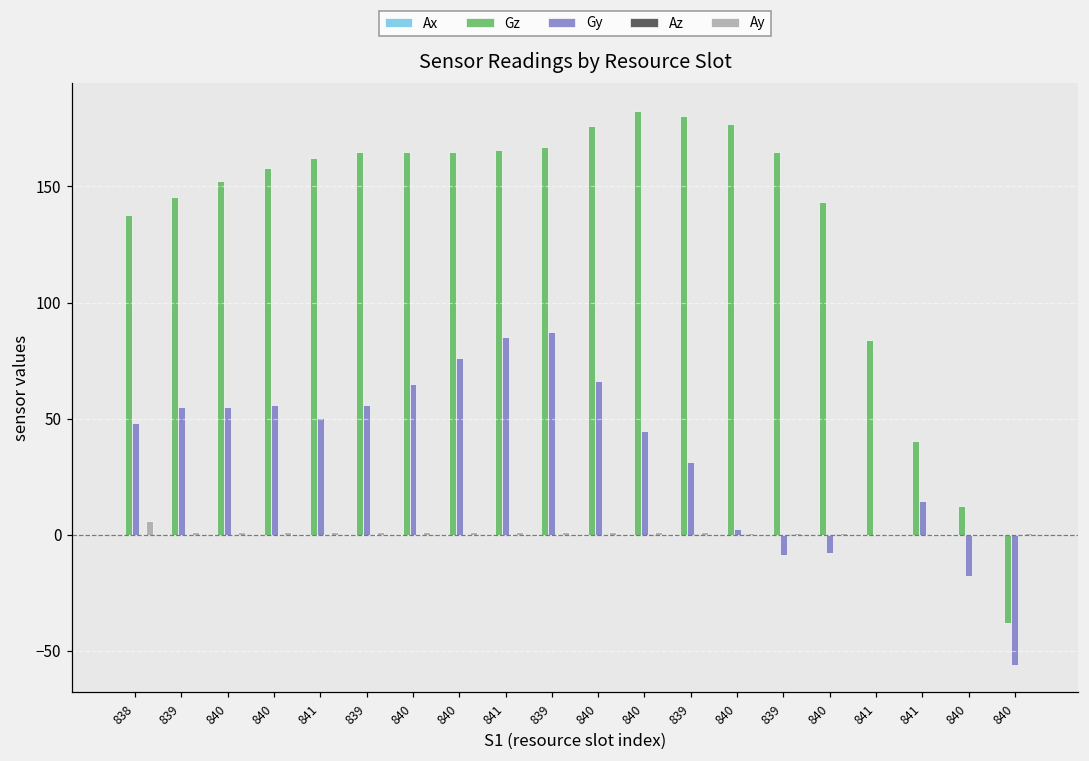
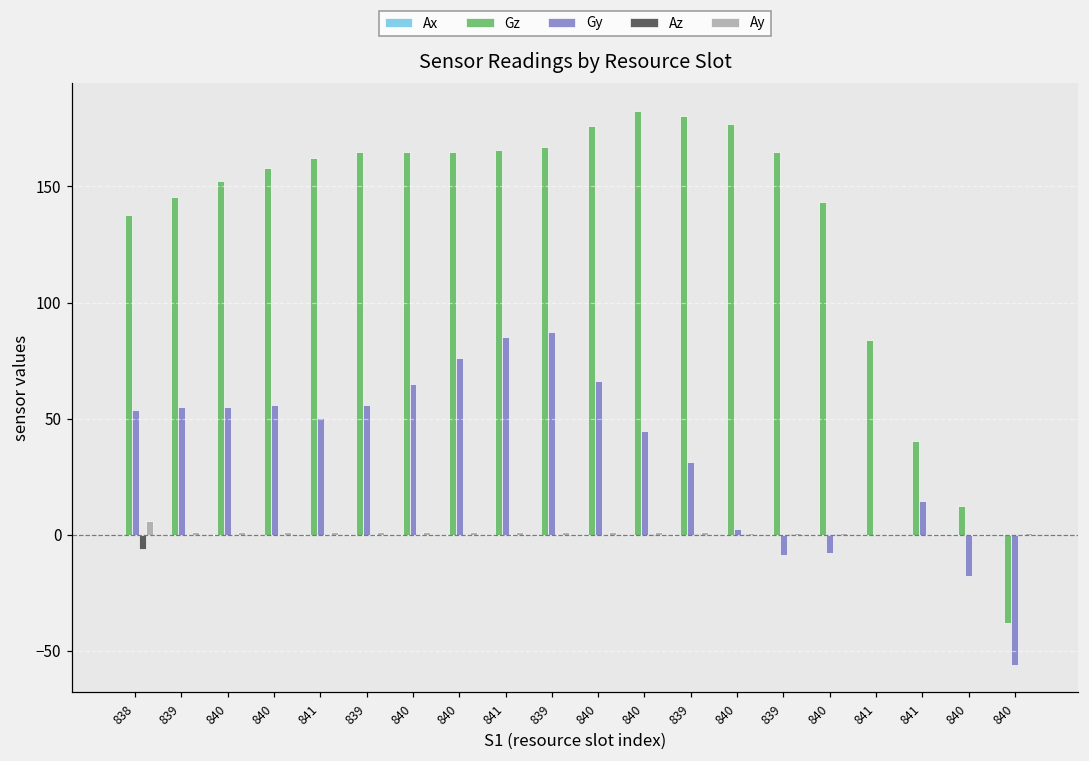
  {
    "Gz": {
      "838": 138
    },
    "Gy": {
-     "838": 48
+     "838": 54
    },
    "Az": {
-     "838": 0
+     "838": -6
    },
    "Ay": {
      "838": 6
    }
  }
